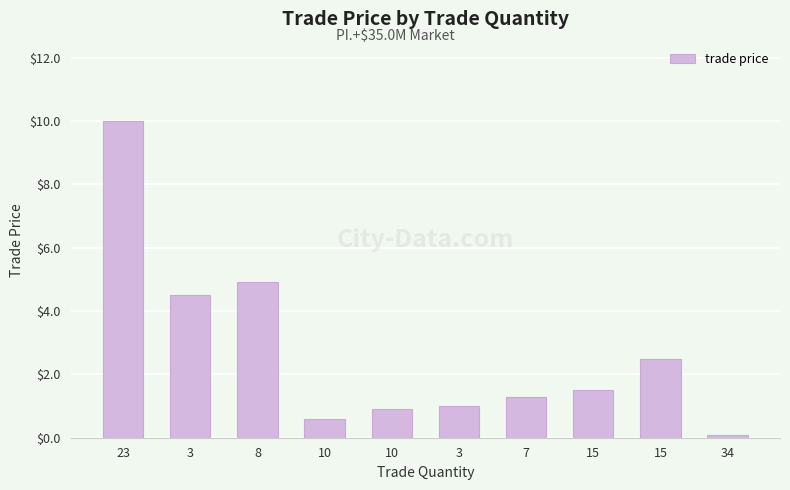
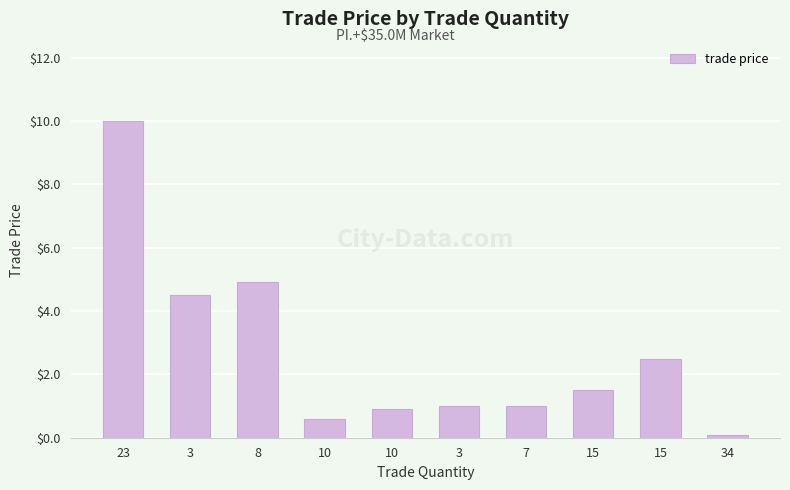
  {
    "23": "$10.0",
    "8": "$4.9",
-   "7": "$1.3",
+   "7": "$1.0",
    "34": "$0.1"
  }
